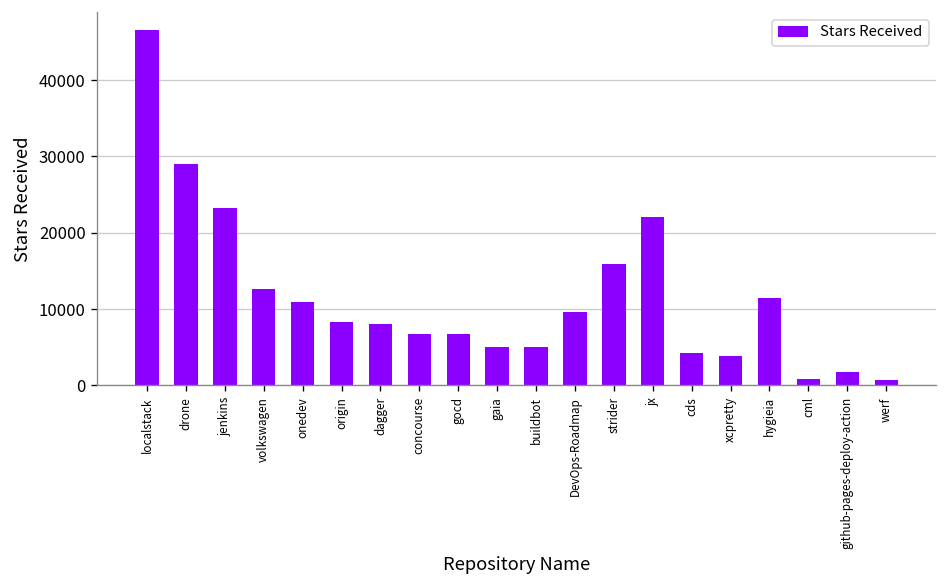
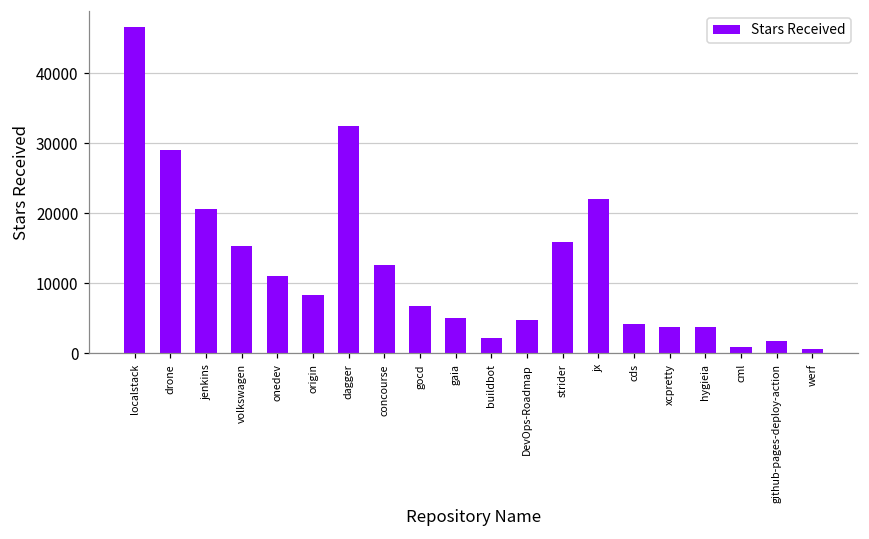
  {
    "localstack": 47000,
    "drone": 29000,
-   "jenkins": 23000,
-   "volkswagen": 13000,
+   "jenkins": 21000,
+   "volkswagen": 15000,
    "onedev": 11000,
    "origin": 8000,
-   "dagger": 8000,
-   "concourse": 7000,
+   "dagger": 32000,
+   "concourse": 13000,
    "gocd": 7000,
    "gaia": 5000,
-   "buildbot": 5000,
-   "DevOps-Roadmap": 10000,
+   "buildbot": 2000,
+   "DevOps-Roadmap": 5000,
    "strider": 16000,
    "jx": 22000,
    "cds": 4000,
    "xcpretty": 4000,
-   "hygieia": 11000,
+   "hygieia": 4000,
    "cml": 1000,
    "github-pages-deploy-action": 2000,
    "werf": 1000
  }
